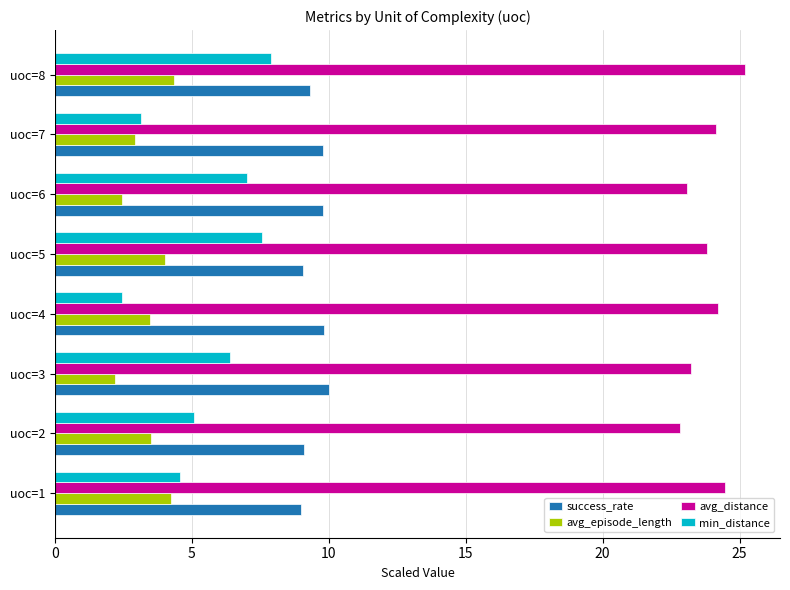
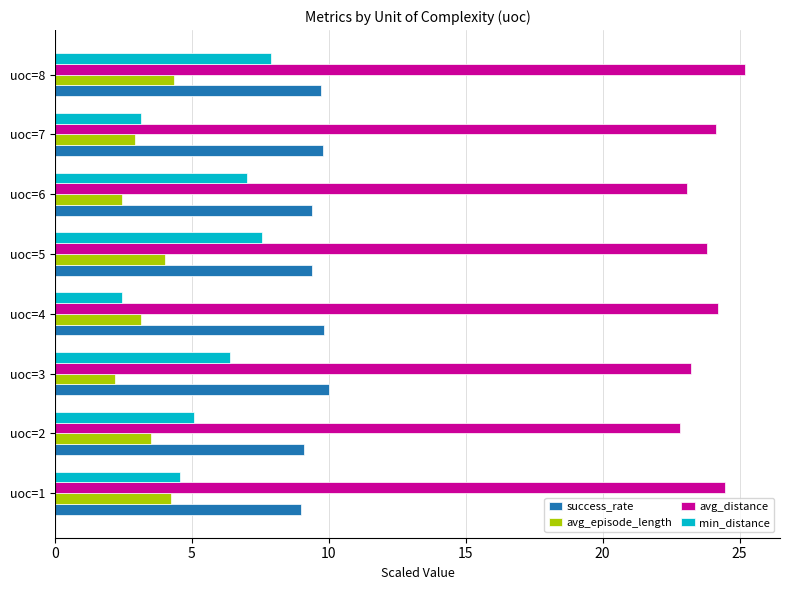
  {
    "success_rate": {
-     "uoc=8": 9.3,
+     "uoc=8": 9.7,
      "uoc=7": 9.8,
-     "uoc=6": 9.8,
-     "uoc=5": 9.1,
+     "uoc=6": 9.4,
+     "uoc=5": 9.4,
      "uoc=4": 9.8,
      "uoc=3": 10.0,
      "uoc=2": 9.1,
      "uoc=1": 9.0
    },
    "avg_episode_length": {
      "uoc=8": 4.4,
      "uoc=7": 2.9,
      "uoc=6": 2.5,
      "uoc=5": 4.0,
-     "uoc=4": 3.5,
+     "uoc=4": 3.1,
      "uoc=3": 2.2,
      "uoc=2": 3.5,
      "uoc=1": 4.2
    },
    "avg_distance": {
      "uoc=8": 25.2,
      "uoc=7": 24.2,
      "uoc=6": 23.1,
      "uoc=5": 23.8,
      "uoc=4": 24.2,
      "uoc=3": 23.2,
      "uoc=2": 22.8,
      "uoc=1": 24.5
    },
    "min_distance": {
      "uoc=8": 7.9,
      "uoc=7": 3.1,
      "uoc=6": 7.0,
      "uoc=5": 7.5,
      "uoc=4": 2.4,
      "uoc=3": 6.4,
      "uoc=2": 5.1,
      "uoc=1": 4.6
    }
  }
